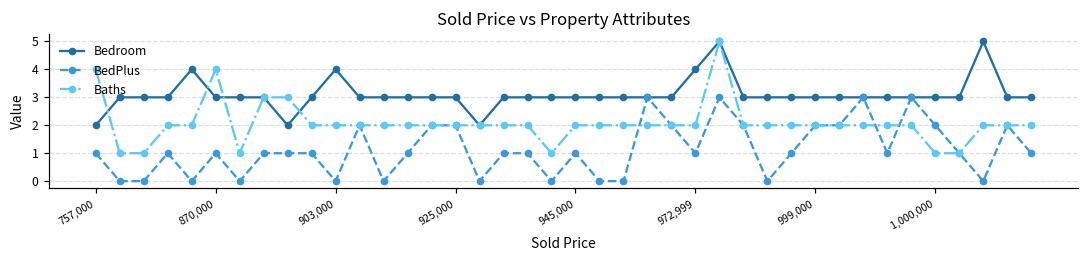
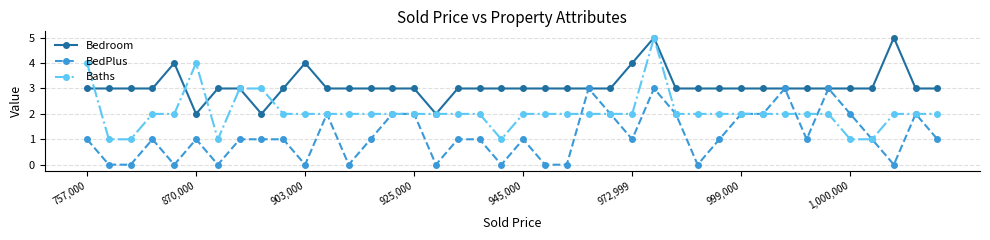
  {
    "Bedroom": {
-     "757,000": 2,
-     "870,000": 3,
+     "757,000": 3,
+     "870,000": 2,
      "903,000": 4,
      "925,000": 3,
      "945,000": 3,
      "972,999": 4,
      "999,000": 3,
      "1,000,000": 3
    },
    "BedPlus": {
      "757,000": 1,
      "870,000": 1,
      "903,000": 0,
      "945,000": 1,
      "972,999": 1,
      "1,000,000": 2
    },
    "Baths": {
      "757,000": 4,
      "870,000": 4,
      "903,000": 2,
      "945,000": 2,
      "972,999": 2,
      "1,000,000": 1
    }
  }
